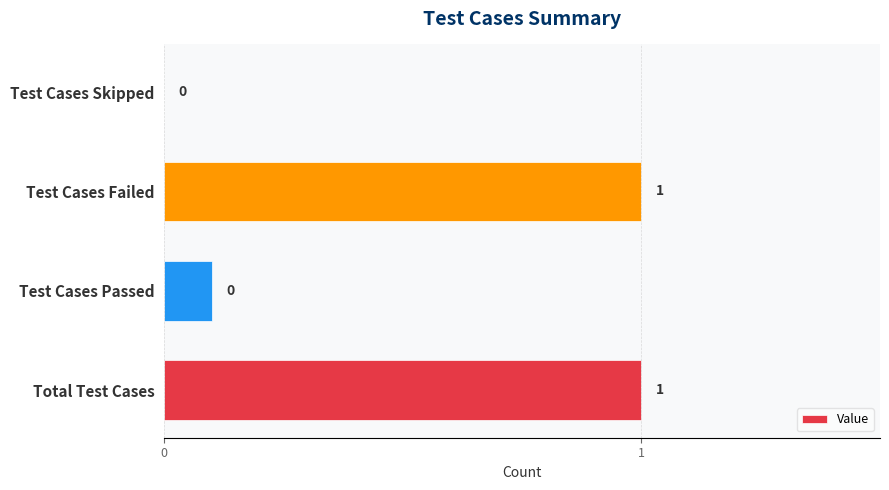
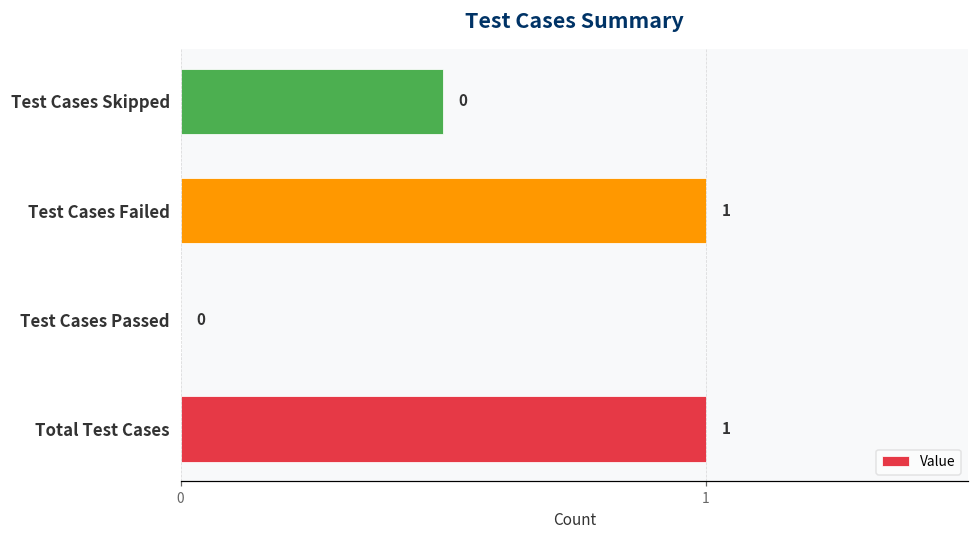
  {
-   "Test Cases Skipped": 0.0,
-   "Test Cases Passed": 0.1
+   "Test Cases Skipped": 0.5,
+   "Test Cases Passed": 0.0
  }
